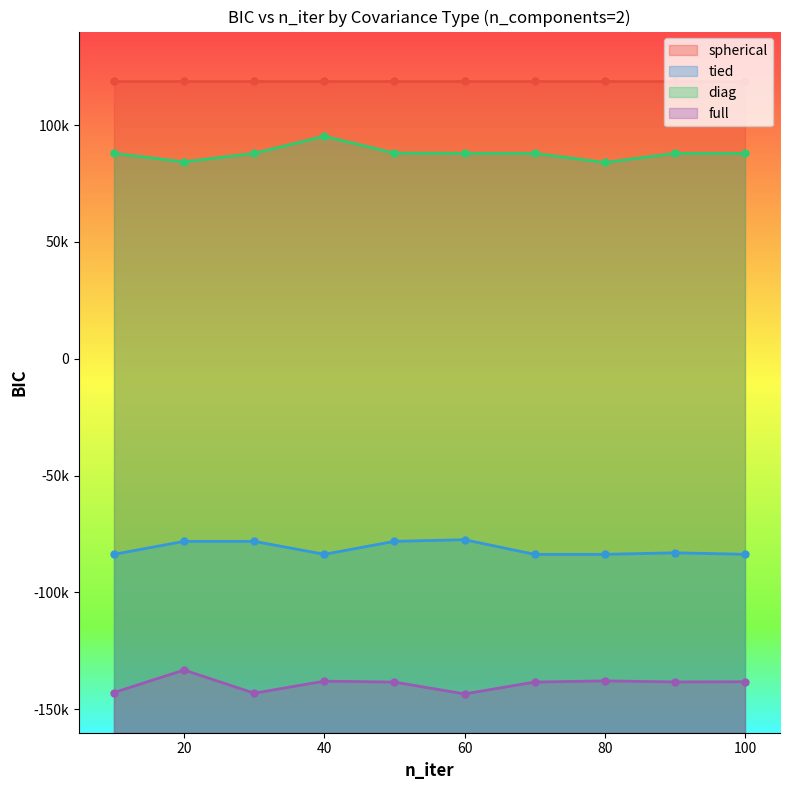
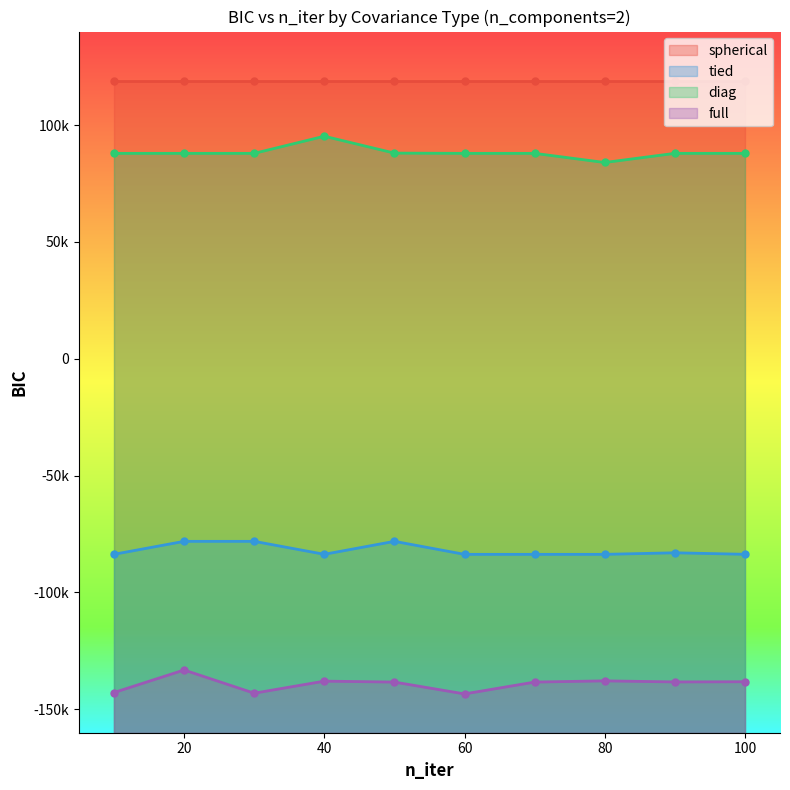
  {
    "spherical": {
      "20": 119000,
      "40": 119000,
      "60": 119000,
      "80": 119000
    },
    "tied": {
      "20": -78000,
      "40": -84000,
-     "60": -77000,
+     "60": -84000,
      "80": -84000,
      "100": -84000
    },
    "diag": {
-     "20": 84000,
+     "20": 88000,
      "40": 95000,
      "60": 88000,
      "80": 84000,
      "100": 88000
    },
    "full": {
      "20": -133000,
      "40": -138000,
      "60": -143000,
      "80": -138000,
      "100": -138000
    }
  }
